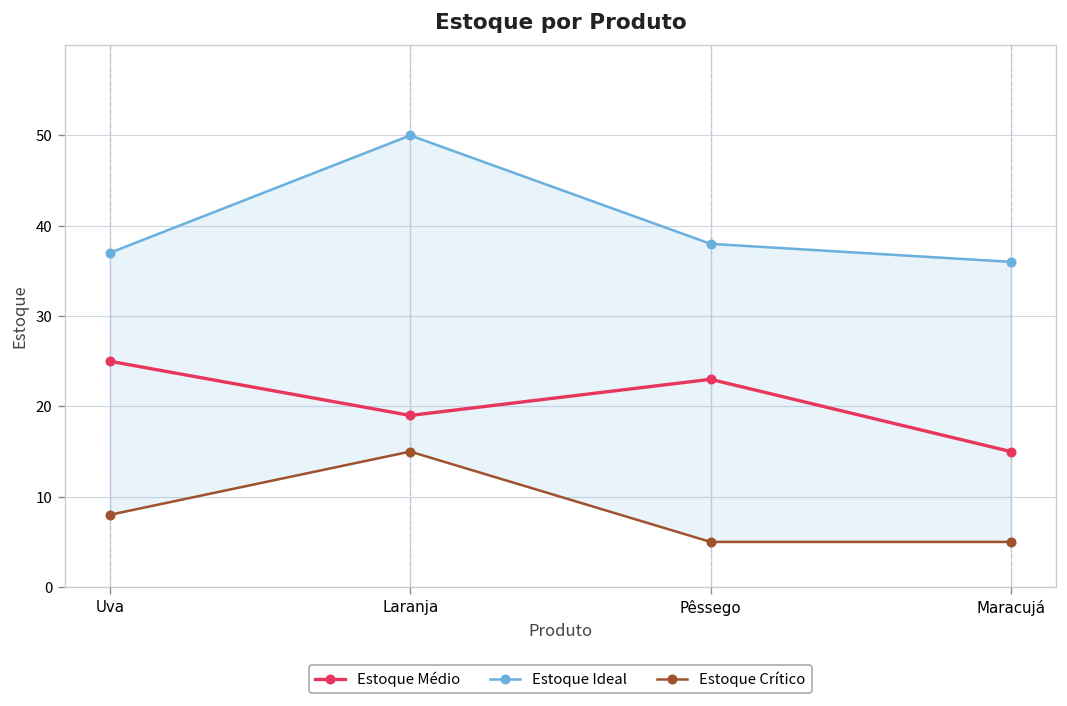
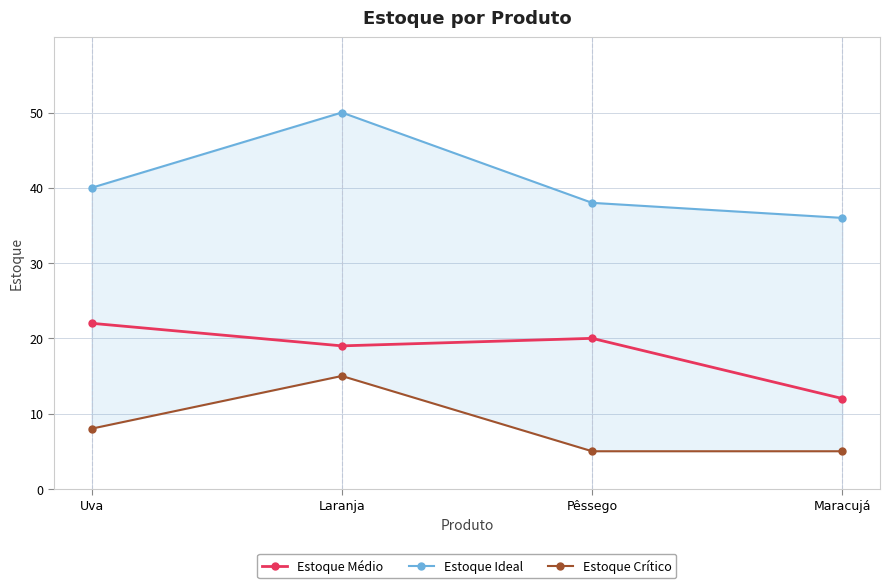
  {
    "Estoque Médio": {
-     "Uva": 25,
+     "Uva": 22,
      "Laranja": 19,
-     "Pêssego": 23,
-     "Maracujá": 15
+     "Pêssego": 20,
+     "Maracujá": 12
    },
    "Estoque Ideal": {
-     "Uva": 37,
+     "Uva": 40,
      "Laranja": 50,
      "Pêssego": 38,
      "Maracujá": 36
    },
    "Estoque Crítico": {
      "Uva": 8,
      "Laranja": 15,
      "Pêssego": 5,
      "Maracujá": 5
    }
  }
